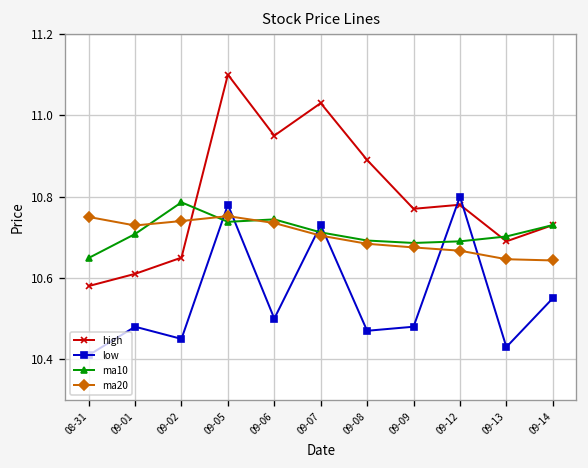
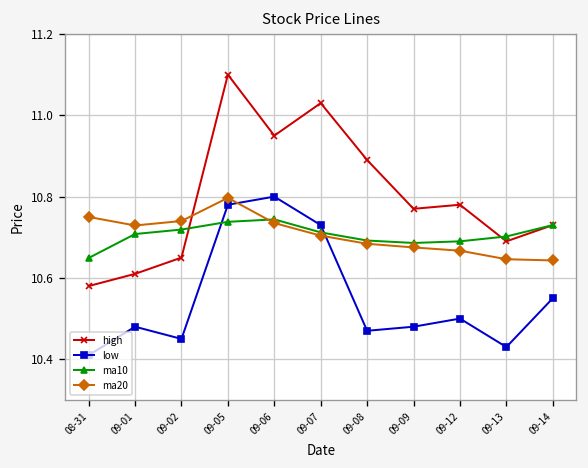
  {
    "high": {
      "08-31": 10.58,
      "09-01": 10.61,
      "09-02": 10.65,
      "09-05": 11.10,
      "09-06": 10.95,
      "09-07": 11.03,
      "09-08": 10.89,
      "09-09": 10.77,
      "09-12": 10.78,
      "09-13": 10.69
    },
    "low": {
      "09-01": 10.48,
      "09-02": 10.45,
      "09-05": 10.78,
-     "09-06": 10.5,
+     "09-06": 10.8,
      "09-07": 10.73,
      "09-08": 10.47,
      "09-09": 10.48,
-     "09-12": 10.8,
+     "09-12": 10.5,
      "09-13": 10.43,
      "09-14": 10.55
    },
    "ma10": {
      "08-31": 10.65,
      "09-01": 10.71,
-     "09-02": 10.79,
+     "09-02": 10.72,
      "09-05": 10.74,
      "09-06": 10.74,
      "09-07": 10.71,
      "09-08": 10.69,
      "09-09": 10.69,
      "09-12": 10.69,
      "09-13": 10.70
    },
    "ma20": {
      "08-31": 10.75,
      "09-01": 10.73,
      "09-02": 10.74,
-     "09-05": 10.75,
+     "09-05": 10.80,
      "09-06": 10.74,
      "09-07": 10.70,
      "09-08": 10.68,
      "09-09": 10.68,
      "09-12": 10.67,
      "09-13": 10.65,
      "09-14": 10.64
    }
  }
